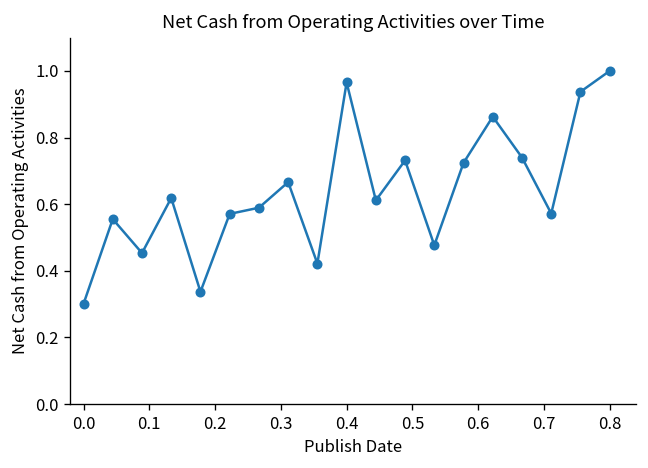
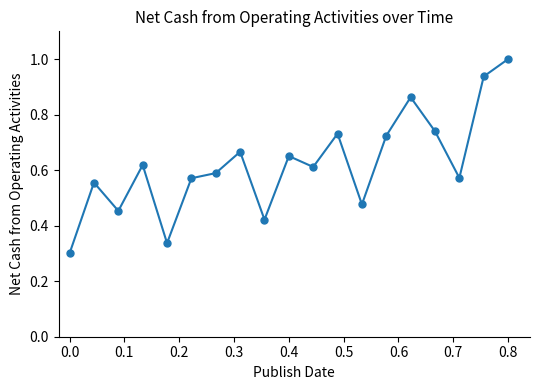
  {
    "0.0": 0.30,
-   "0.4": 0.97,
+   "0.4": 0.65,
    "0.8": 1.00
  }
